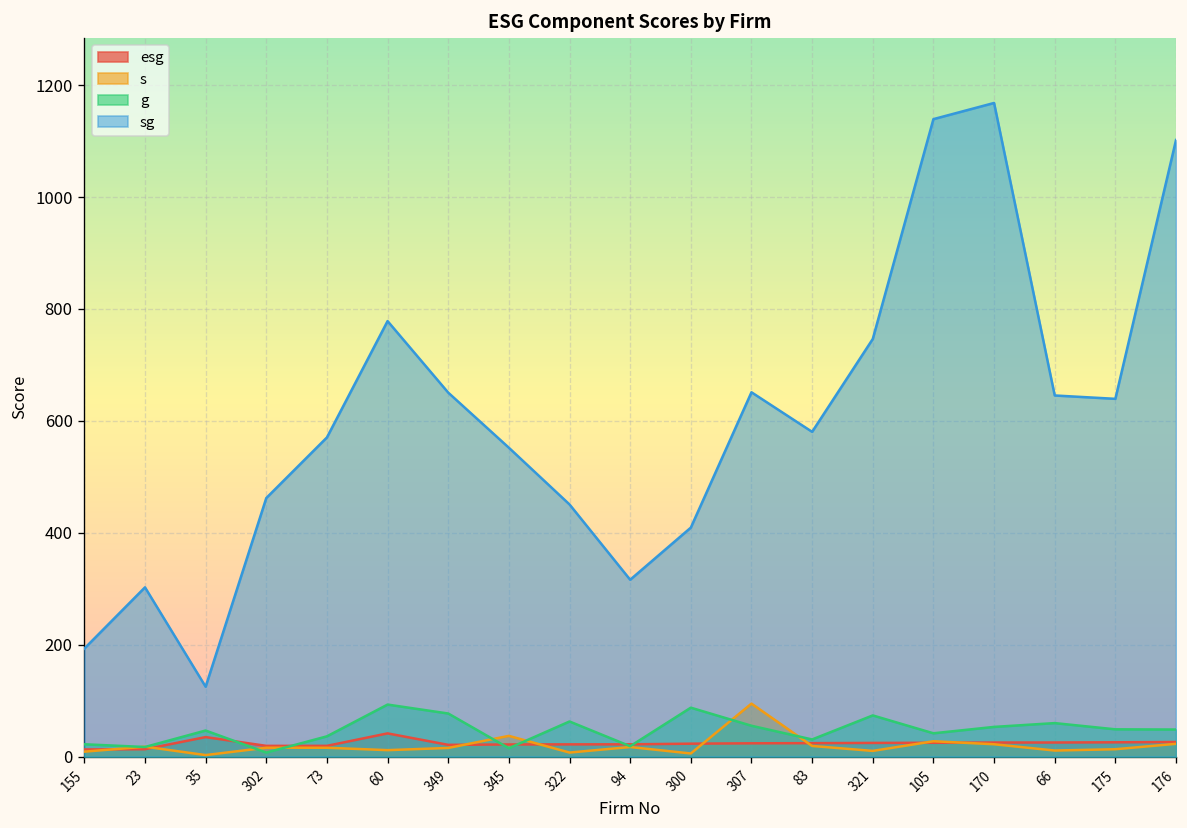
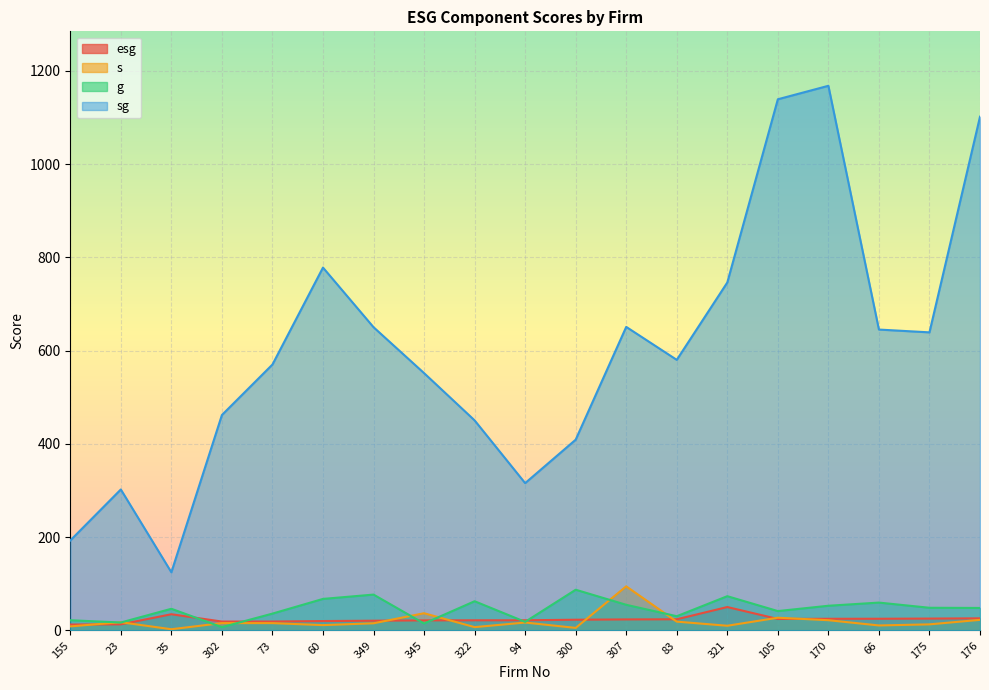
  {
    "esg": {
      "35": 30,
-     "60": 40,
+     "60": 20,
      "349": 20,
      "345": 20,
      "322": 20,
      "300": 20,
      "307": 20,
-     "321": 20,
+     "321": 50,
      "66": 30,
      "175": 30
    },
    "s": {
      "35": 0,
      "60": 10,
      "349": 20,
      "345": 40,
      "322": 10,
      "300": 10,
      "307": 90,
      "321": 10,
      "66": 10,
      "175": 10
    },
    "g": {
      "155": 20,
      "35": 50,
      "302": 10,
      "73": 40,
-     "60": 90,
+     "60": 70,
      "349": 80,
      "345": 10,
      "322": 60,
      "300": 90,
      "307": 60,
      "83": 30,
      "321": 70,
      "105": 40,
      "170": 50,
      "66": 60,
      "175": 50,
      "176": 50
    },
    "sg": {
      "155": 190,
      "23": 300,
      "35": 120,
      "302": 460,
      "73": 570,
      "60": 780,
      "349": 650,
      "345": 550,
      "322": 450,
      "94": 320,
      "300": 410,
      "307": 650,
      "83": 580,
      "321": 750,
      "105": 1140,
      "170": 1170,
      "66": 650,
      "175": 640,
      "176": 1100
    }
  }
